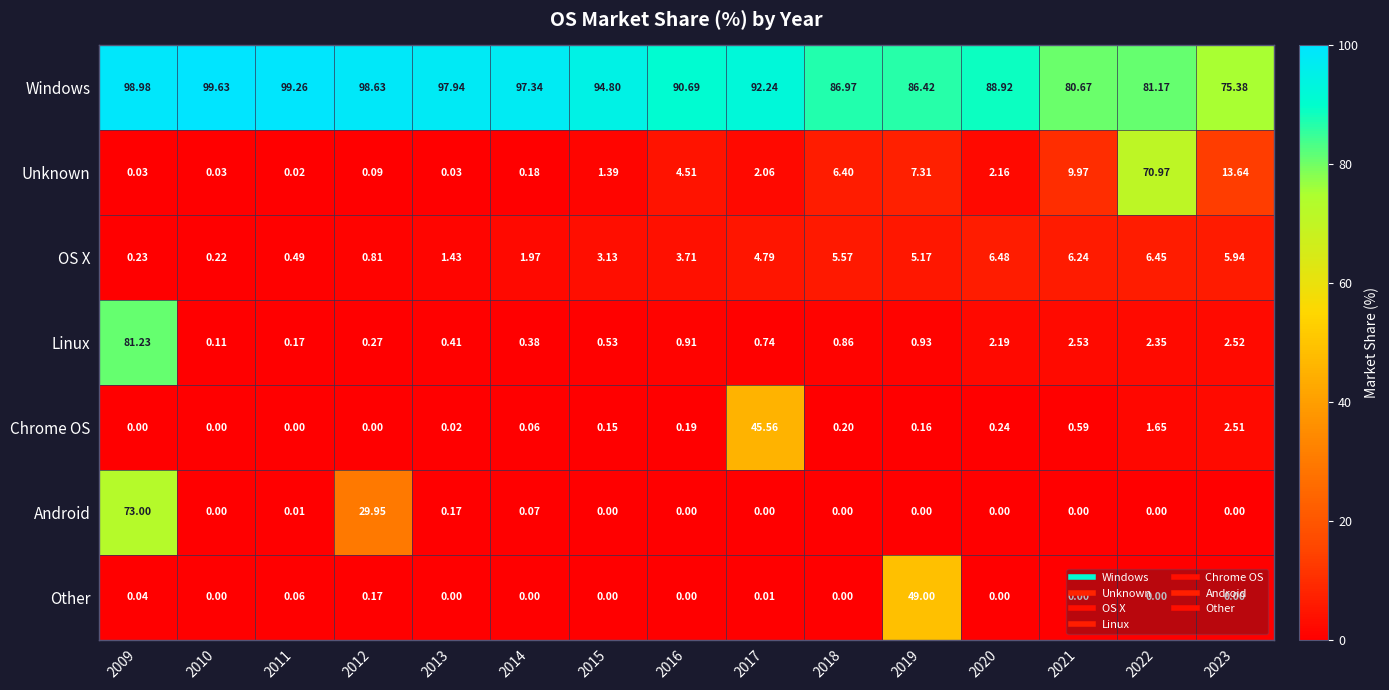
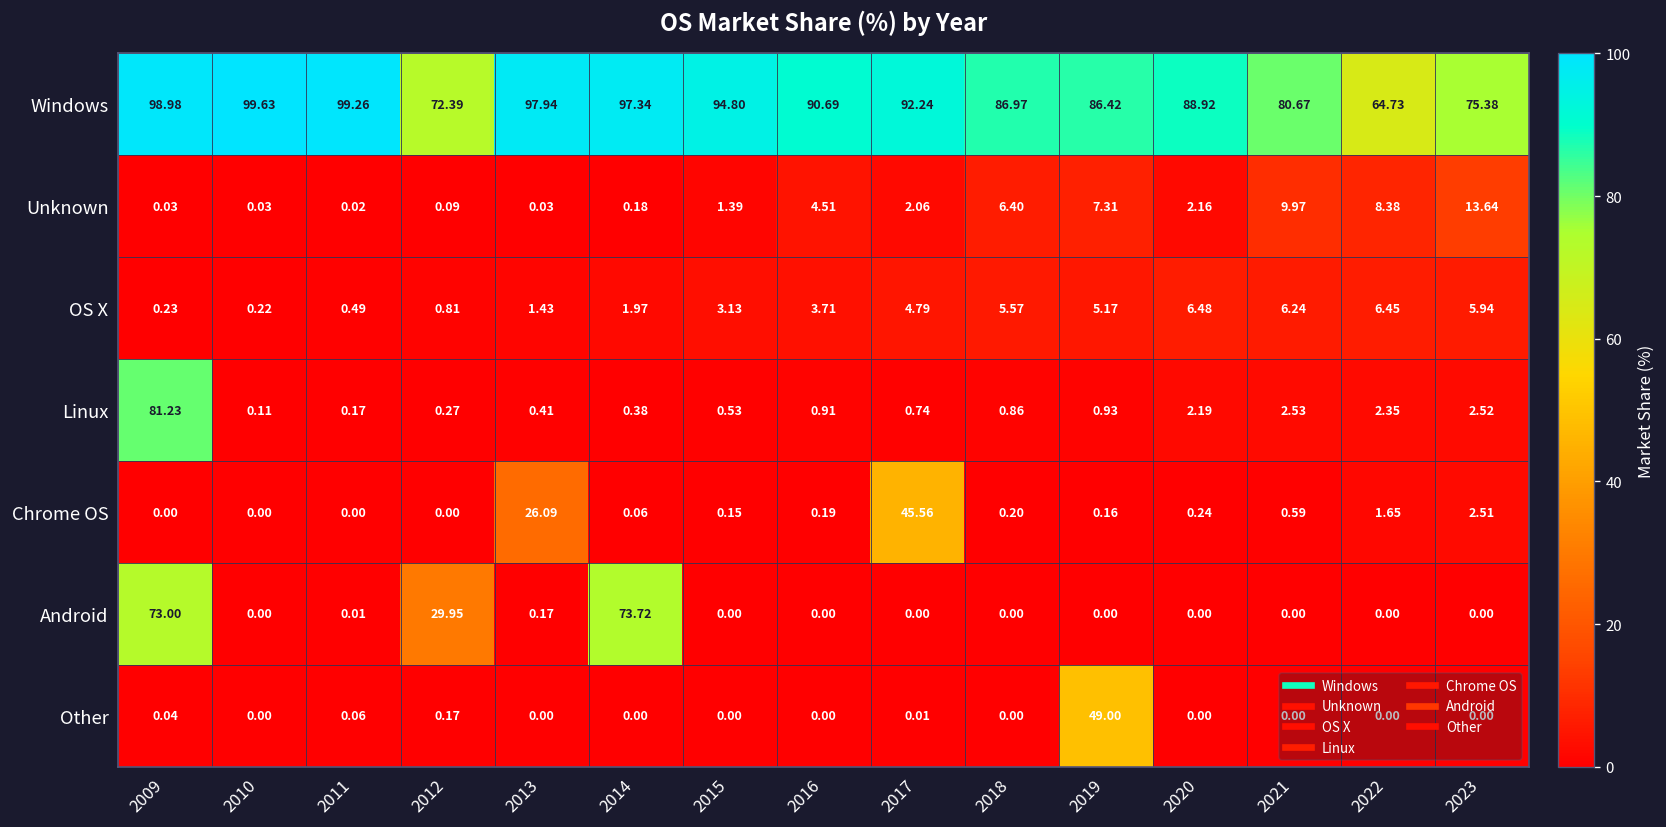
  {
    "Windows": {
      "2009": 98.98,
      "2010": 99.63,
      "2011": 99.26,
-     "2012": 98.63,
+     "2012": 72.39,
      "2013": 97.94,
      "2014": 97.34,
      "2015": 94.80,
      "2016": 90.69,
      "2017": 92.24,
      "2018": 86.97,
      "2019": 86.42,
      "2020": 88.92,
      "2021": 80.67,
-     "2022": 81.17,
+     "2022": 64.73,
      "2023": 75.38
    },
    "Unknown": {
      "2009": 0.03,
      "2010": 0.03,
      "2011": 0.02,
      "2012": 0.09,
      "2013": 0.03,
      "2014": 0.18,
      "2015": 1.39,
      "2016": 4.51,
      "2017": 2.06,
      "2018": 6.40,
      "2019": 7.31,
      "2020": 2.16,
      "2021": 9.97,
-     "2022": 70.97,
+     "2022": 8.38,
      "2023": 13.64
    },
    "OS X": {
      "2009": 0.23,
      "2010": 0.22,
      "2011": 0.49,
      "2012": 0.81,
      "2013": 1.43,
      "2014": 1.97,
      "2015": 3.13,
      "2016": 3.71,
      "2017": 4.79,
      "2018": 5.57,
      "2019": 5.17,
      "2020": 6.48,
      "2021": 6.24,
      "2022": 6.45,
      "2023": 5.94
    },
    "Linux": {
      "2009": 81.23,
      "2010": 0.11,
      "2011": 0.17,
      "2012": 0.27,
      "2013": 0.41,
      "2014": 0.38,
      "2015": 0.53,
      "2016": 0.91,
      "2017": 0.74,
      "2018": 0.86,
      "2019": 0.93,
      "2020": 2.19,
      "2021": 2.53,
      "2022": 2.35,
      "2023": 2.52
    },
    "Chrome OS": {
      "2009": 0.00,
      "2010": 0.00,
      "2011": 0.00,
      "2012": 0.00,
-     "2013": 0.02,
+     "2013": 26.09,
      "2014": 0.06,
      "2015": 0.15,
      "2016": 0.19,
      "2017": 45.56,
      "2018": 0.20,
      "2019": 0.16,
      "2020": 0.24,
      "2021": 0.59,
      "2022": 1.65,
      "2023": 2.51
    },
    "Android": {
      "2009": 73.00,
      "2010": 0.00,
      "2011": 0.01,
      "2012": 29.95,
      "2013": 0.17,
-     "2014": 0.07,
+     "2014": 73.72,
      "2015": 0.00,
      "2016": 0.00,
      "2017": 0.00,
      "2018": 0.00,
      "2019": 0.00,
      "2020": 0.00,
      "2021": 0.00,
      "2022": 0.00,
      "2023": 0.00
    },
    "Other": {
      "2009": 0.04,
      "2010": 0.00,
      "2011": 0.06,
      "2012": 0.17,
      "2013": 0.00,
      "2014": 0.00,
      "2015": 0.00,
      "2016": 0.00,
      "2017": 0.01,
      "2018": 0.00,
      "2019": 49.00,
      "2020": 0.00
    }
  }
